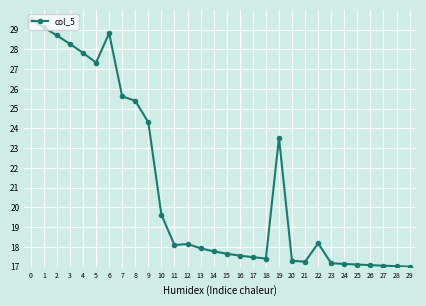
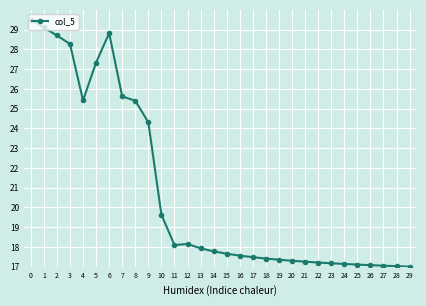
  {
    "2": 28.7,
    "3": 28.3,
-   "4": 27.8,
+   "4": 25.4,
    "5": 27.3,
    "6": 28.8,
    "7": 25.6,
    "8": 25.4,
    "9": 24.3,
    "10": 19.6,
    "11": 18.1,
    "12": 18.1,
    "13": 17.9,
    "14": 17.8,
    "15": 17.7,
    "16": 17.6,
    "17": 17.5,
    "18": 17.4,
-   "19": 23.5,
+   "19": 17.4,
    "20": 17.3,
    "21": 17.3,
-   "22": 18.2,
+   "22": 17.2,
    "23": 17.2,
    "24": 17.1,
    "25": 17.1,
    "26": 17.1,
    "27": 17.0,
    "28": 17.0,
    "29": 17.0
  }
